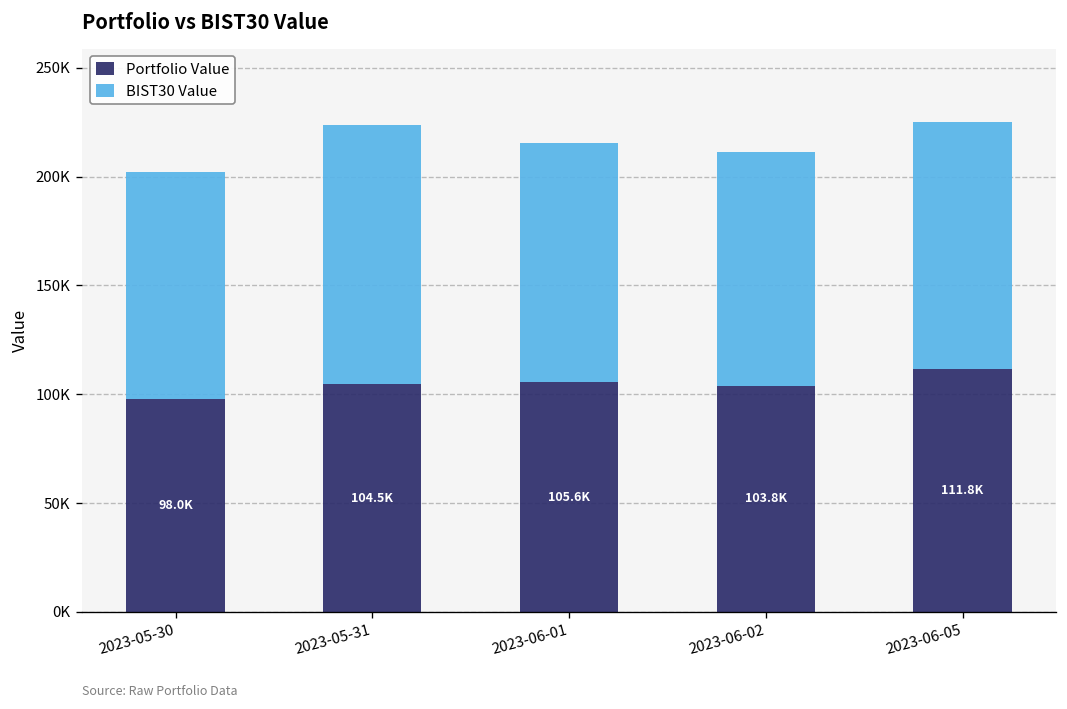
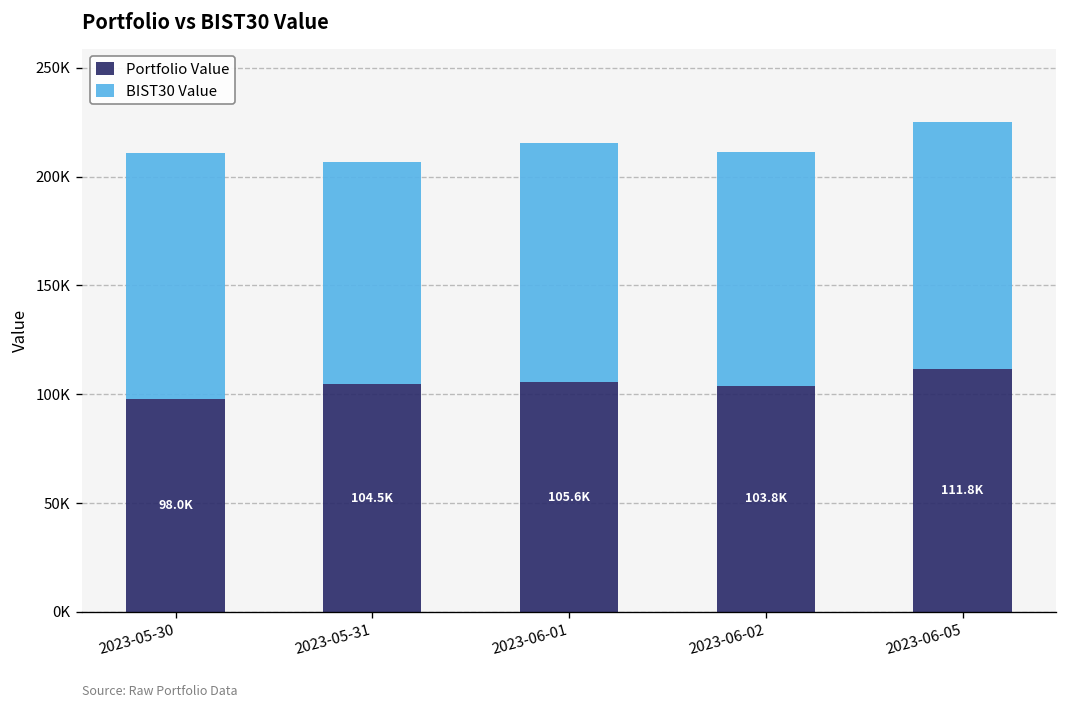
  {
    "Portfolio Value": {
      "2023-05-30": "98.0K",
      "2023-05-31": "104.5K",
      "2023-06-01": "105.6K",
      "2023-06-02": "103.8K",
      "2023-06-05": "111.8K"
    },
    "BIST30 Value": {
-     "2023-05-30": "104000",
-     "2023-05-31": "119000",
+     "2023-05-30": "113000",
+     "2023-05-31": "102000",
      "2023-06-01": "110000",
      "2023-06-02": "107000",
      "2023-06-05": "113000"
    }
  }
